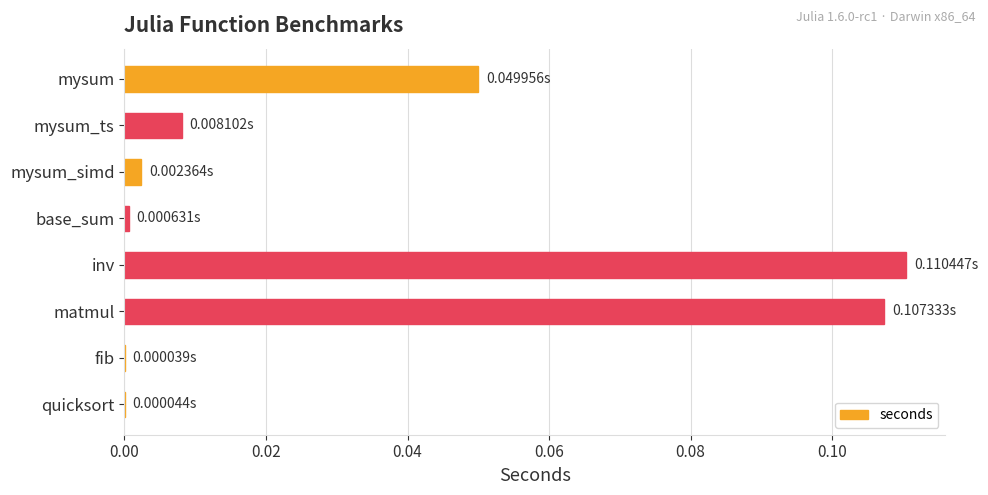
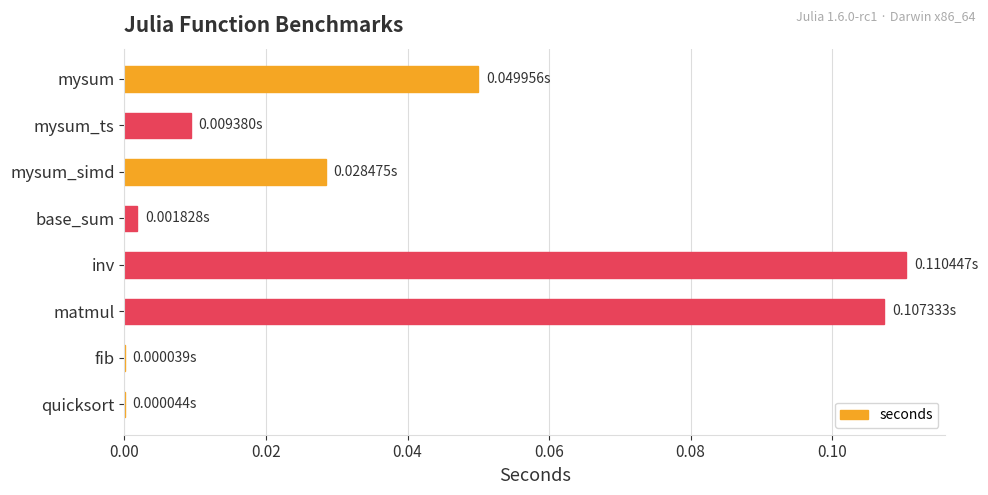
  {
    "mysum": "0.049956s",
-   "mysum_ts": "0.008102s",
-   "mysum_simd": "0.002364s",
-   "base_sum": "0.000631s",
+   "mysum_ts": "0.009380s",
+   "mysum_simd": "0.028475s",
+   "base_sum": "0.001828s",
    "inv": "0.110447s",
    "matmul": "0.107333s",
    "fib": "0.000039s",
    "quicksort": "0.000044s"
  }
